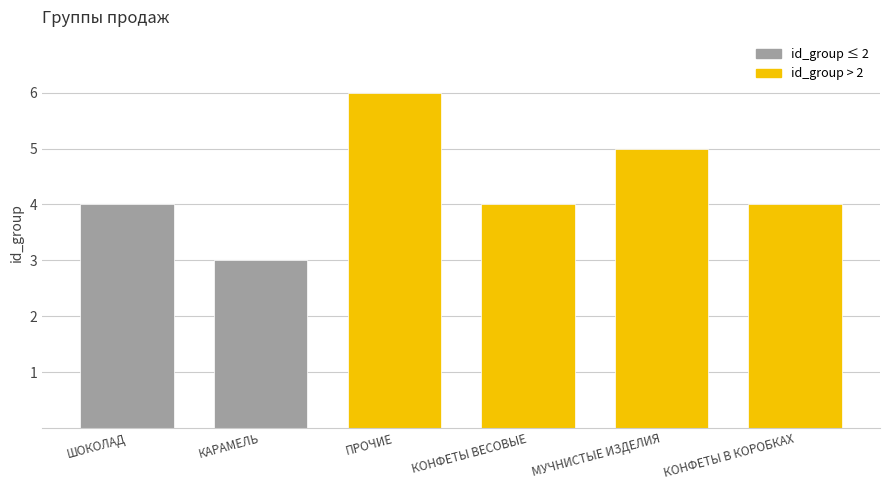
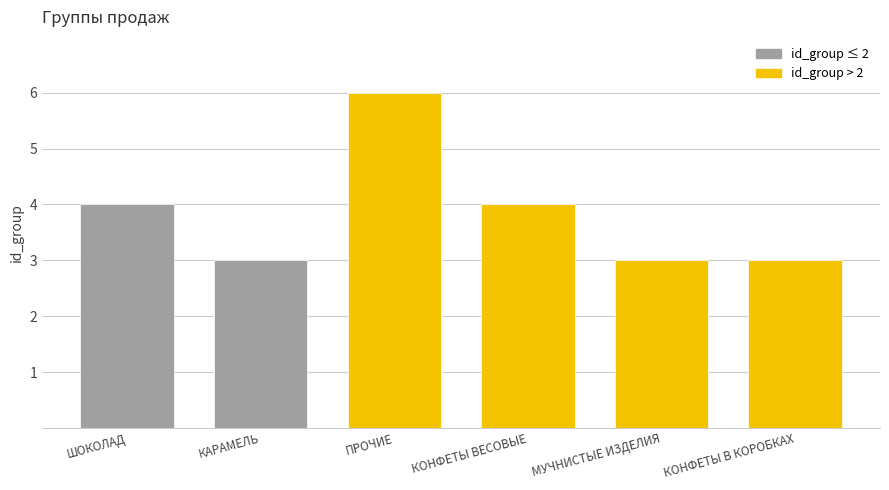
  {
    "ШОКОЛАД": 4,
    "КАРАМЕЛЬ": 3,
    "ПРОЧИЕ": 6,
    "КОНФЕТЫ ВЕСОВЫЕ": 4,
-   "МУЧНИСТЫЕ ИЗДЕЛИЯ": 5,
-   "КОНФЕТЫ В КОРОБКАХ": 4
+   "МУЧНИСТЫЕ ИЗДЕЛИЯ": 3,
+   "КОНФЕТЫ В КОРОБКАХ": 3
  }
